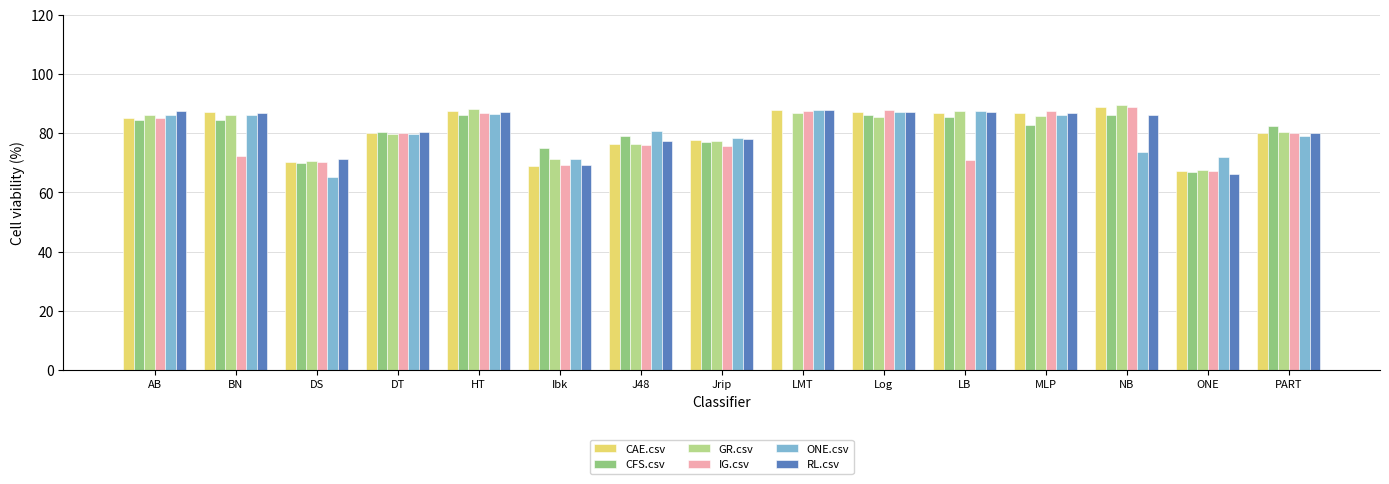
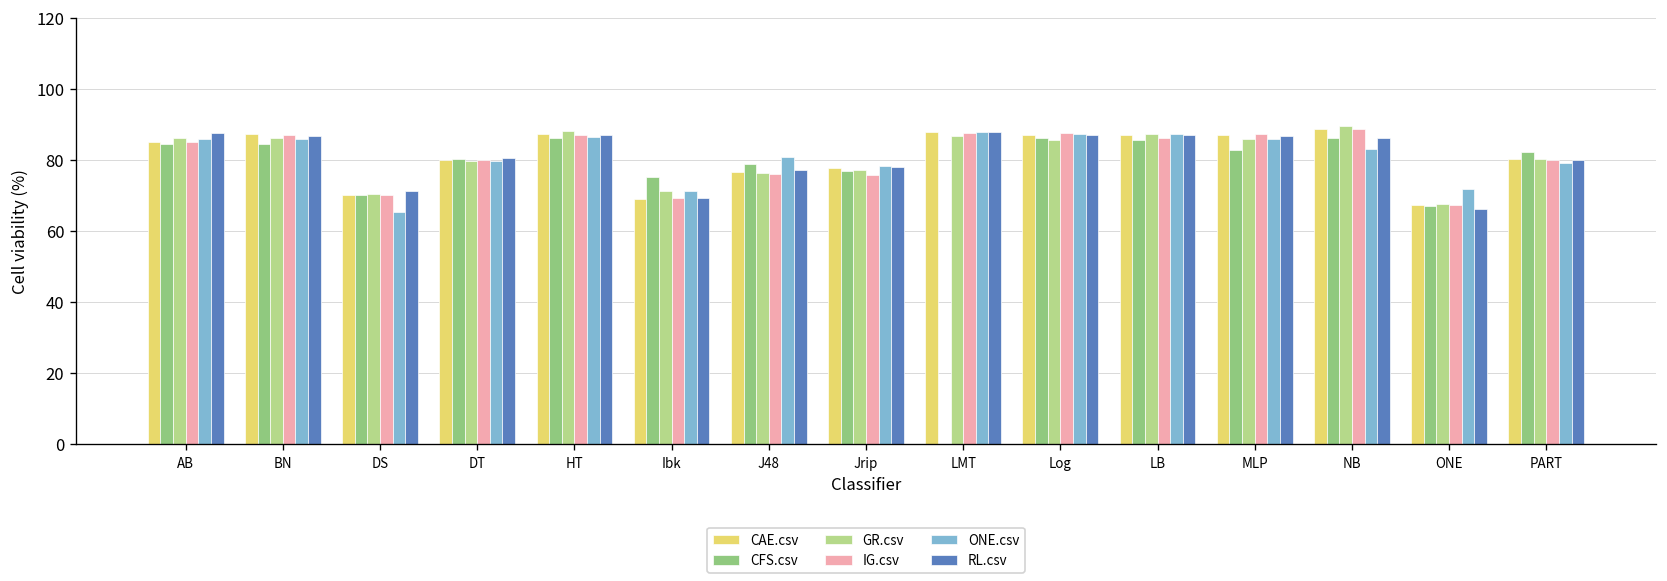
  {
    "IG.csv": {
      "AB": 85,
-     "BN": 72,
+     "BN": 87,
      "DS": 70,
      "DT": 80,
      "HT": 87,
      "Ibk": 69,
      "J48": 76,
      "Jrip": 76,
      "LMT": 88,
      "Log": 88,
-     "LB": 71,
+     "LB": 86,
      "MLP": 87,
      "NB": 89,
      "ONE": 67,
      "PART": 80
    },
    "ONE.csv": {
      "AB": 86,
      "BN": 86,
      "DS": 65,
      "DT": 80,
      "HT": 87,
      "Ibk": 71,
      "J48": 81,
      "Jrip": 78,
      "LMT": 88,
      "Log": 87,
      "LB": 87,
      "MLP": 86,
-     "NB": 74,
+     "NB": 83,
      "ONE": 72,
      "PART": 79
    },
    "RL.csv": {
      "AB": 88,
      "BN": 87,
      "DS": 71,
      "DT": 80,
      "HT": 87,
      "Ibk": 69,
      "J48": 77,
      "Jrip": 78,
      "LMT": 88,
      "Log": 87,
      "LB": 87,
      "MLP": 87,
      "NB": 86,
      "ONE": 66,
      "PART": 80
    }
  }
